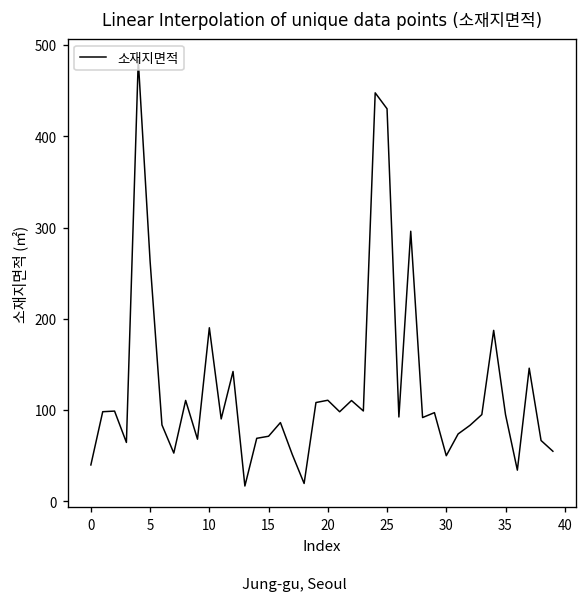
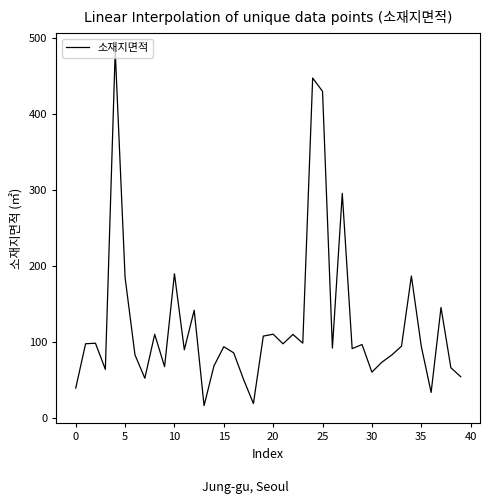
  {
    "0": 40,
-   "5": 260,
+   "5": 190,
    "10": 190,
-   "15": 70,
+   "15": 90,
    "20": 110,
    "25": 430,
-   "30": 50,
+   "30": 60,
    "35": 100
  }
